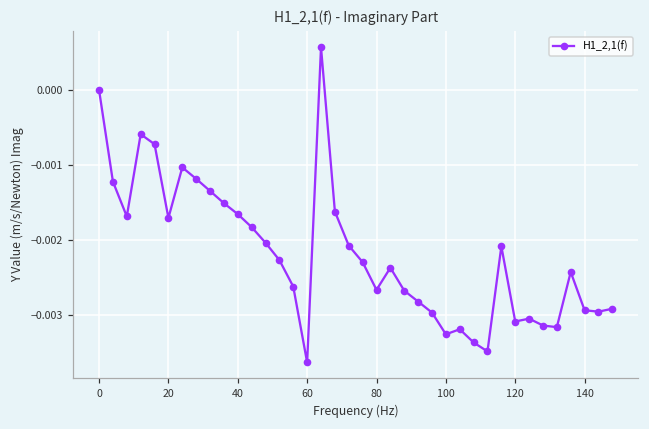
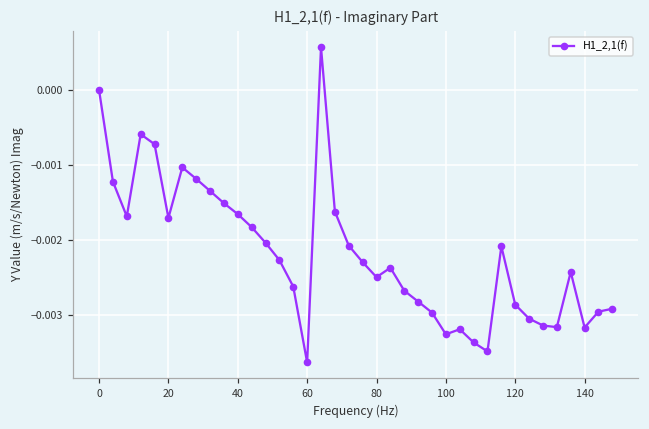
  {
    "0": 0.0000,
    "20": -0.0017,
    "40": -0.0017,
    "60": -0.0036,
-   "80": -0.0027,
+   "80": -0.0025,
    "100": -0.0033,
-   "120": -0.0031,
-   "140": -0.0029
+   "120": -0.0029,
+   "140": -0.0032
  }
